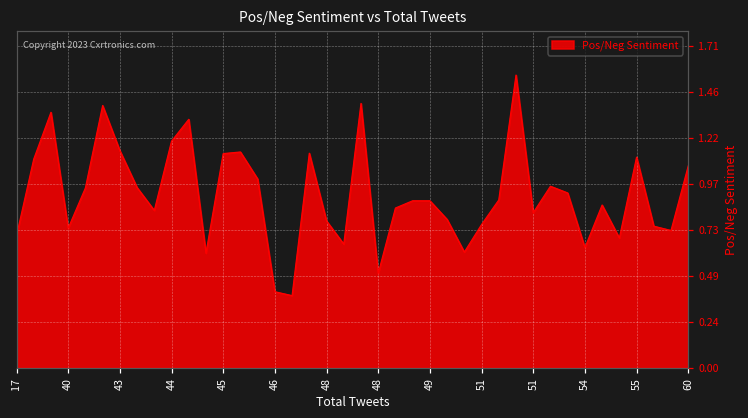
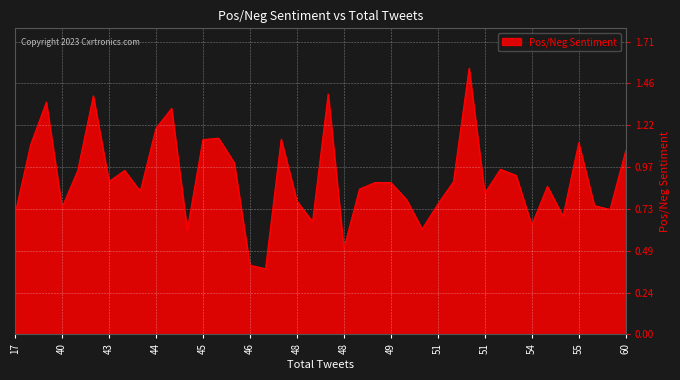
  {
    "40": 0.74,
-   "43": 1.15,
+   "43": 0.89,
    "44": 1.20,
    "45": 1.13,
    "46": 0.40,
    "49": 0.88,
    "54": 0.64,
    "55": 1.12,
    "60": 1.07
  }
